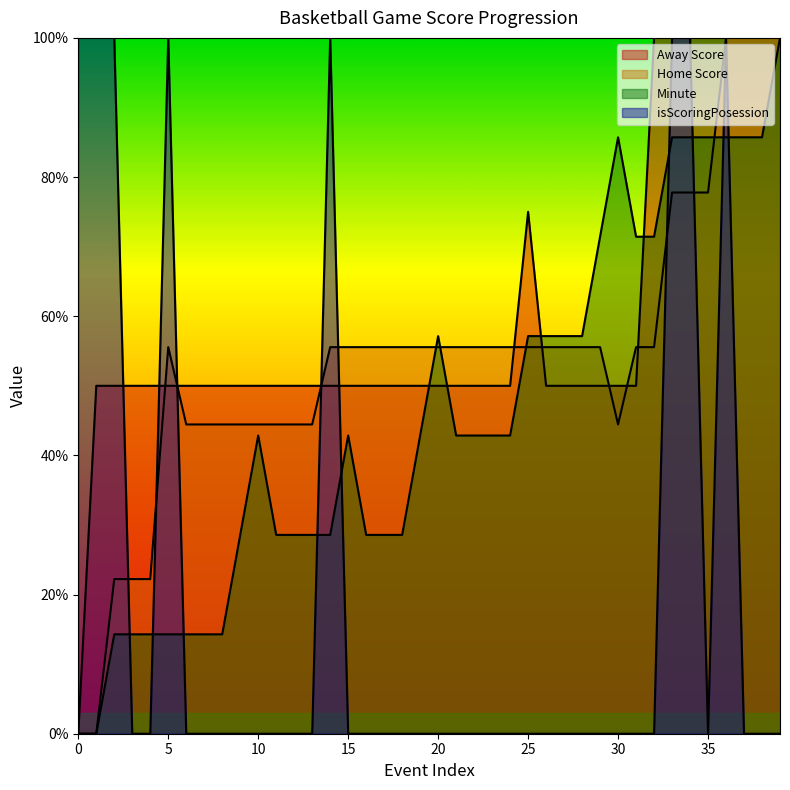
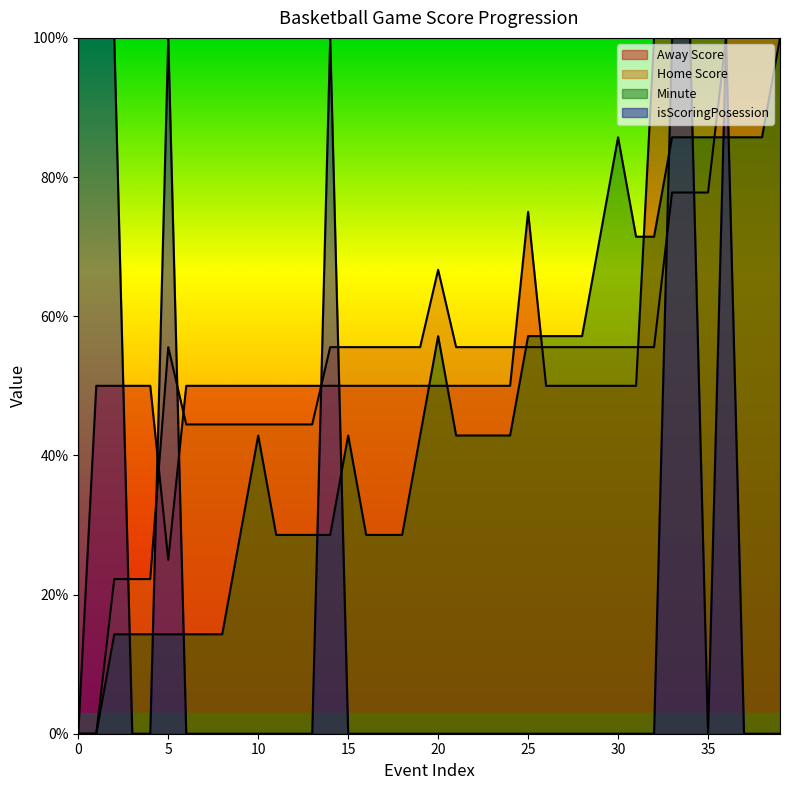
  {
    "Away Score": {
-     "5": "50%",
+     "5": "25%",
      "10": "50%",
      "15": "50%",
      "20": "50%",
      "25": "75%",
      "30": "50%",
      "35": "100%"
    },
    "Home Score": {
      "5": "56%",
      "10": "44%",
      "15": "56%",
-     "20": "56%",
+     "20": "67%",
      "25": "56%",
-     "30": "44%",
+     "30": "56%",
      "35": "78%"
    },
    "Minute": {
      "5": "14%",
      "10": "43%",
      "15": "43%",
      "20": "57%",
      "25": "57%",
      "30": "86%",
      "35": "86%"
    },
    "isScoringPosession": {
      "0": "100%",
      "5": "100%"
    }
  }
